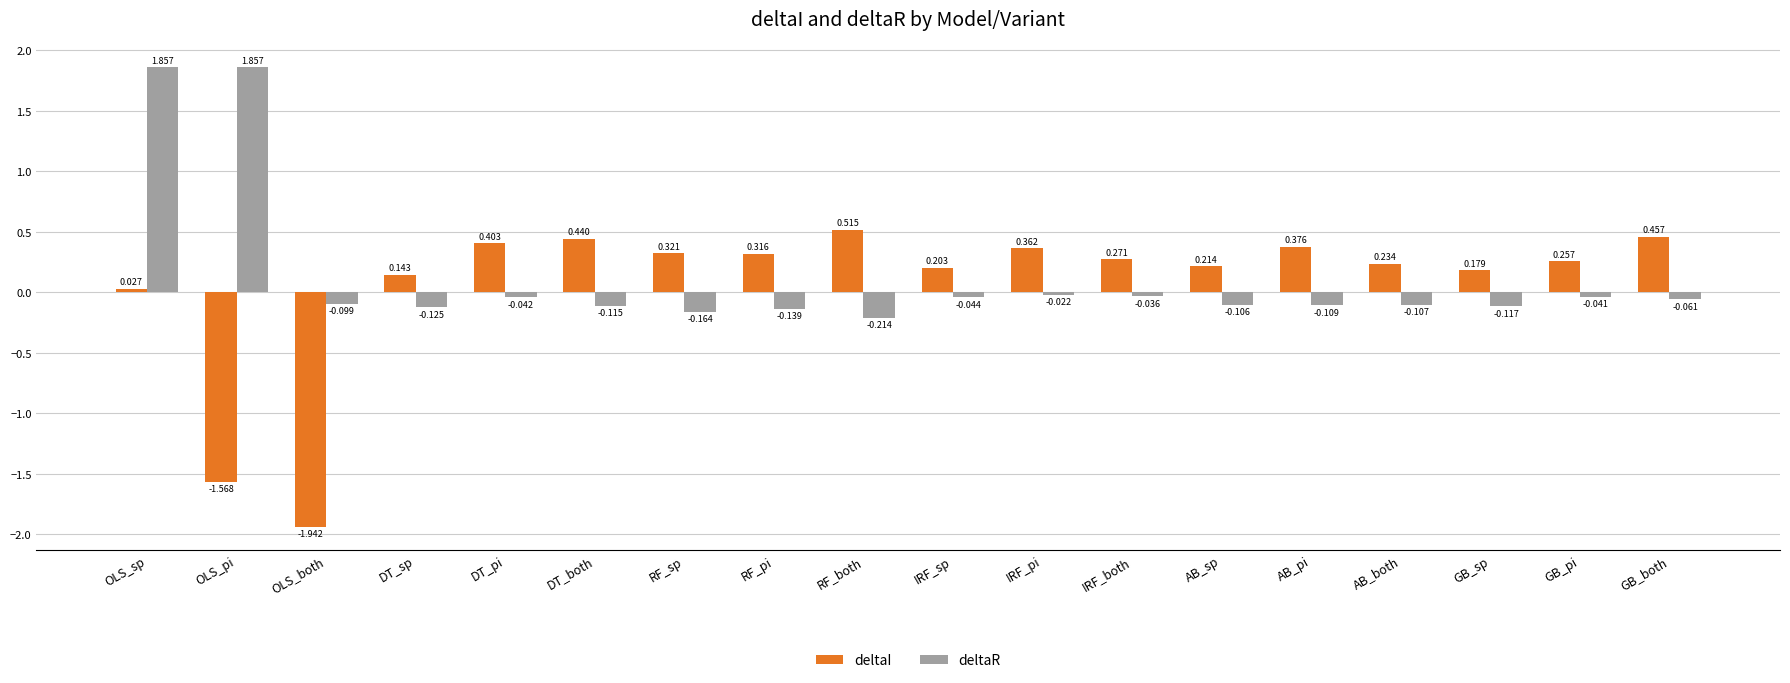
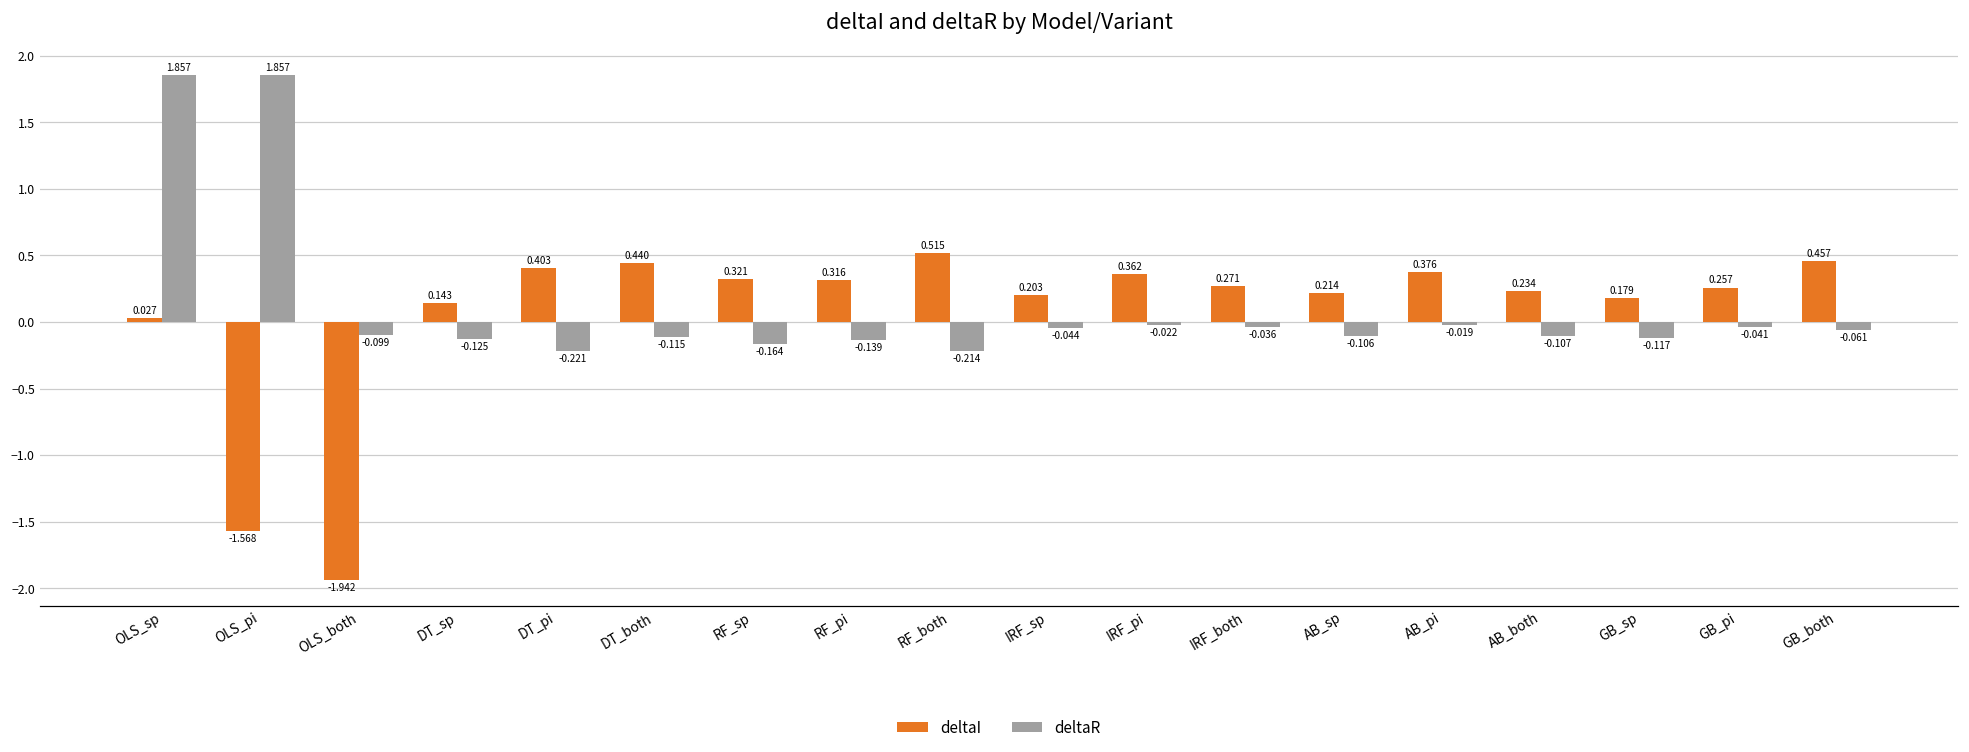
  {
    "deltaI": {
      "OLS_sp": 0.027,
      "OLS_pi": -1.568,
      "OLS_both": -1.942,
      "DT_sp": 0.143,
      "DT_pi": 0.403,
      "DT_both": 0.440,
      "RF_sp": 0.321,
      "RF_pi": 0.316,
      "RF_both": 0.515,
      "IRF_sp": 0.203,
      "IRF_pi": 0.362,
      "IRF_both": 0.271,
      "AB_sp": 0.214,
      "AB_pi": 0.376,
      "AB_both": 0.234,
      "GB_sp": 0.179,
      "GB_pi": 0.257,
      "GB_both": 0.457
    },
    "deltaR": {
      "OLS_sp": 1.857,
      "OLS_pi": 1.857,
      "OLS_both": -0.099,
      "DT_sp": -0.125,
-     "DT_pi": -0.042,
+     "DT_pi": -0.221,
      "DT_both": -0.115,
      "RF_sp": -0.164,
      "RF_pi": -0.139,
      "RF_both": -0.214,
      "IRF_sp": -0.044,
      "IRF_pi": -0.022,
      "IRF_both": -0.036,
      "AB_sp": -0.106,
-     "AB_pi": -0.109,
+     "AB_pi": -0.019,
      "AB_both": -0.107,
      "GB_sp": -0.117,
      "GB_pi": -0.041,
      "GB_both": -0.061
    }
  }
